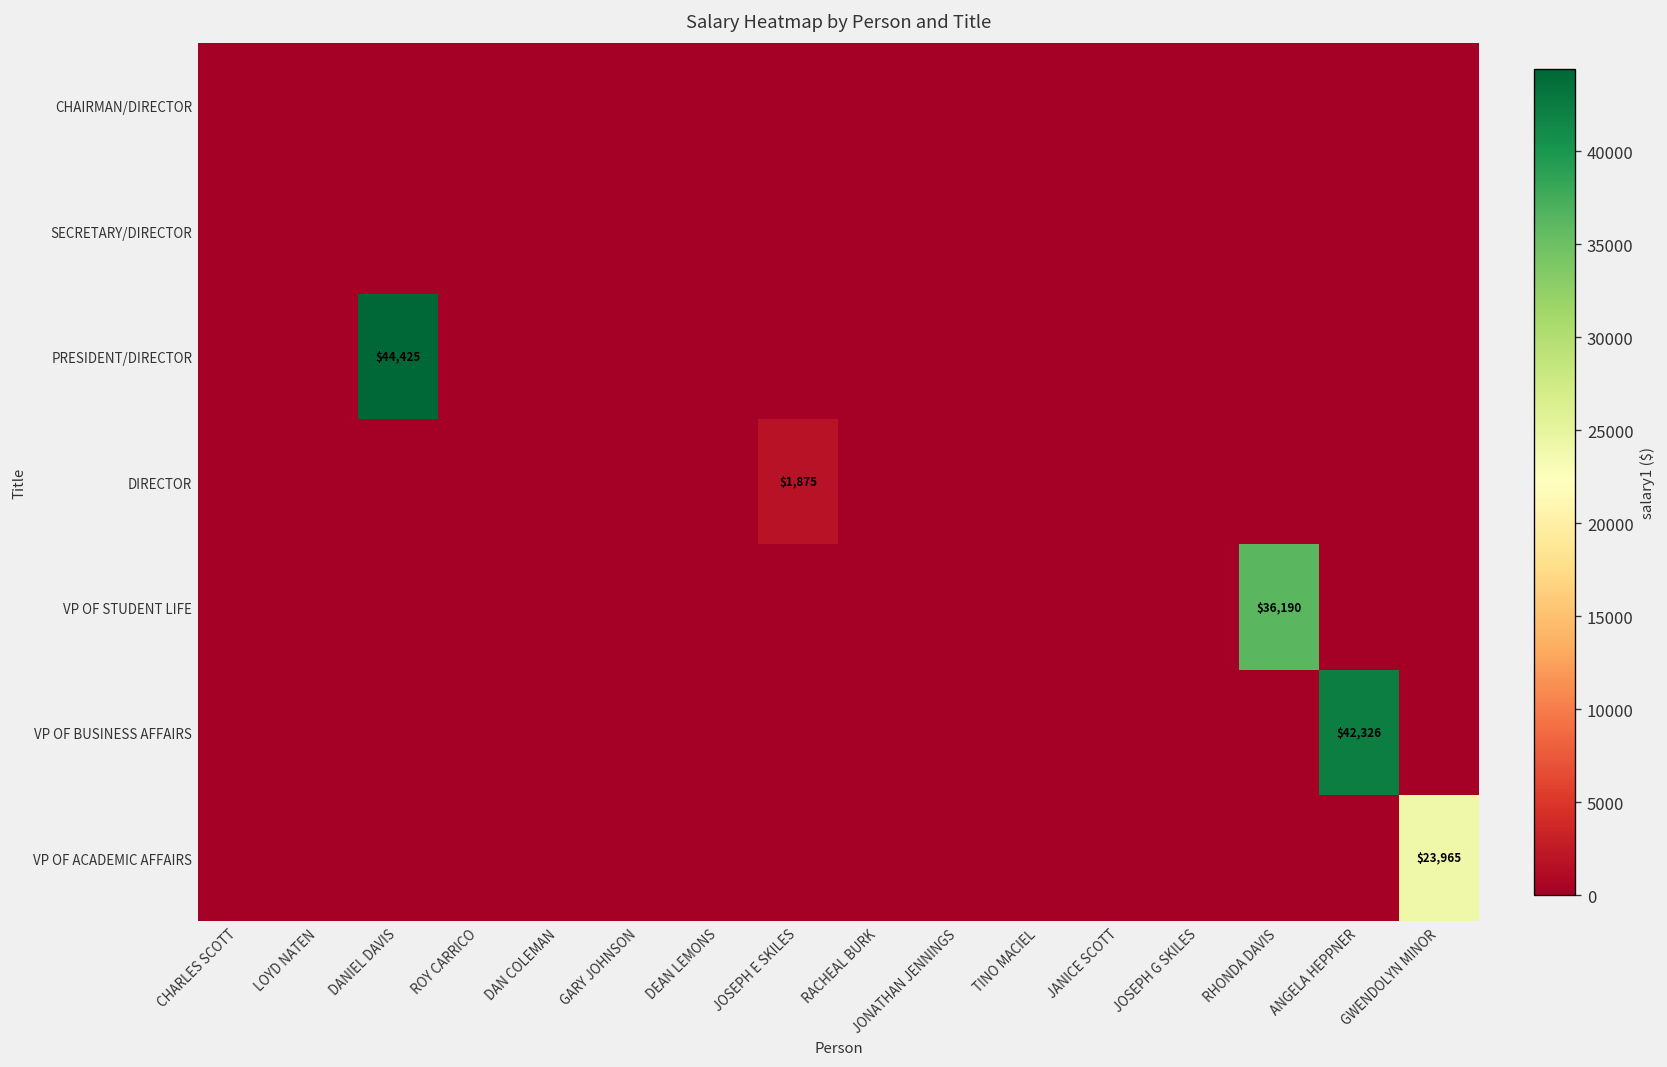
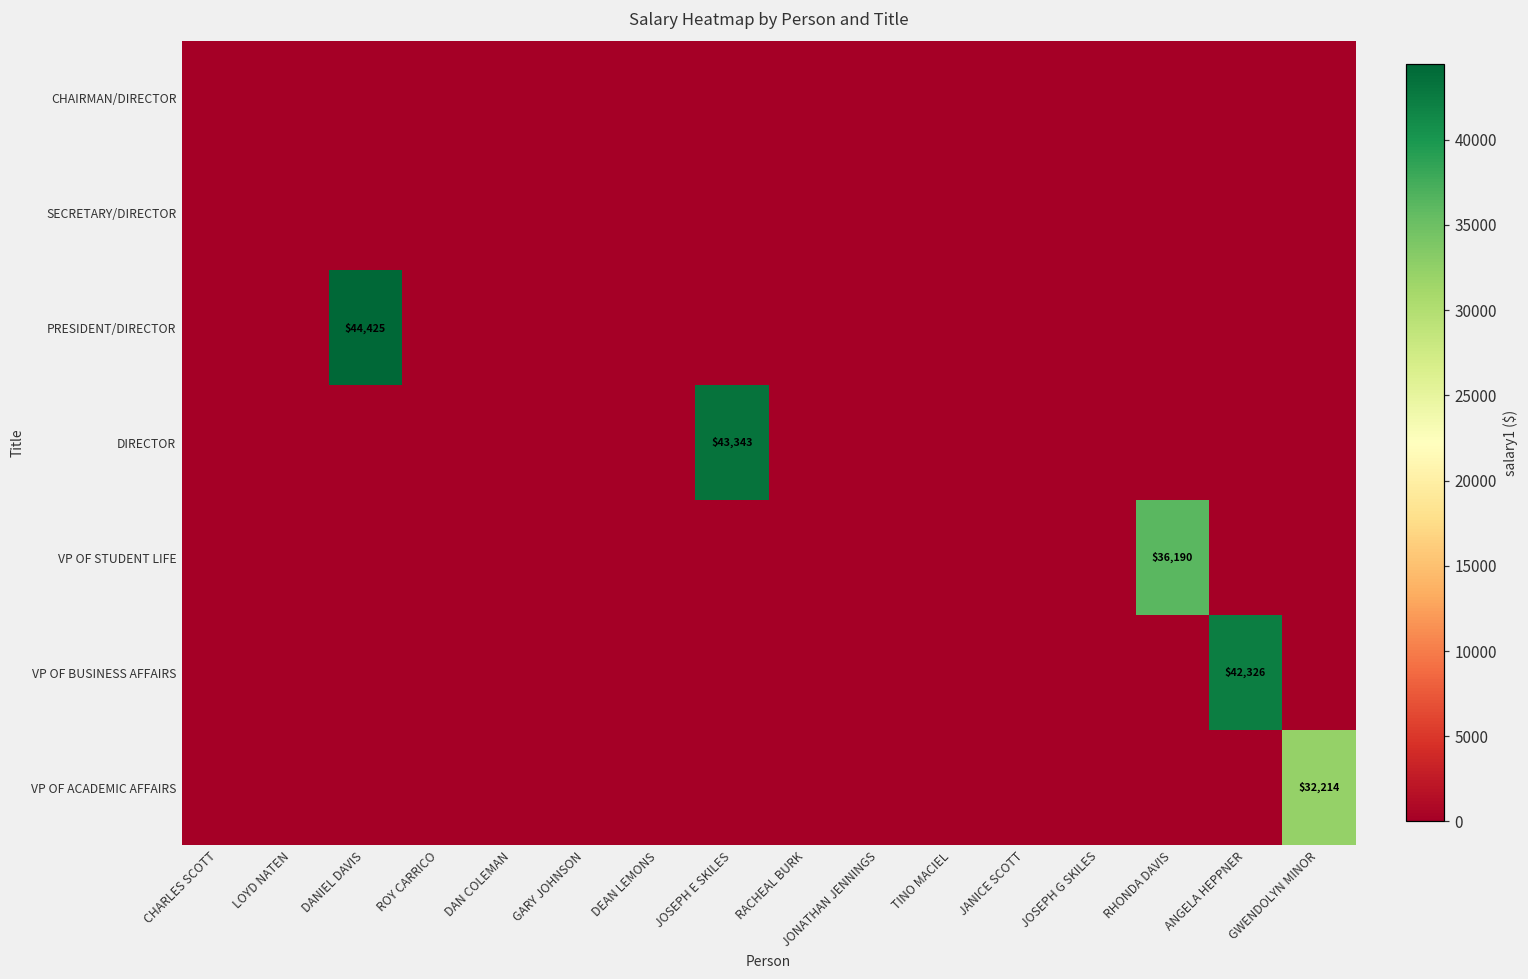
  {
    "PRESIDENT/DIRECTOR": {
      "DANIEL DAVIS": "$44,425"
    },
    "DIRECTOR": {
-     "JOSEPH E SKILES": "$1,875"
+     "JOSEPH E SKILES": "$43,343"
    },
    "VP OF STUDENT LIFE": {
      "RHONDA DAVIS": "$36,190"
    },
    "VP OF BUSINESS AFFAIRS": {
      "ANGELA HEPPNER": "$42,326"
    },
    "VP OF ACADEMIC AFFAIRS": {
-     "GWENDOLYN MINOR": "$23,965"
+     "GWENDOLYN MINOR": "$32,214"
    }
  }
